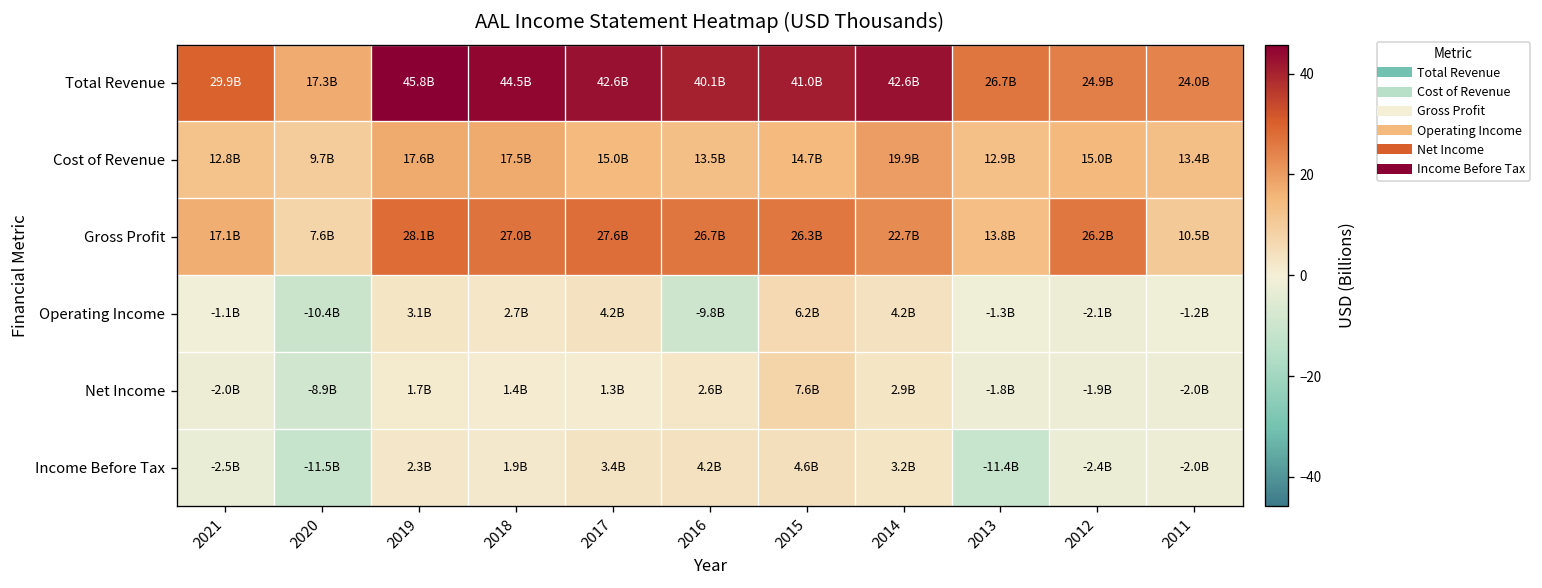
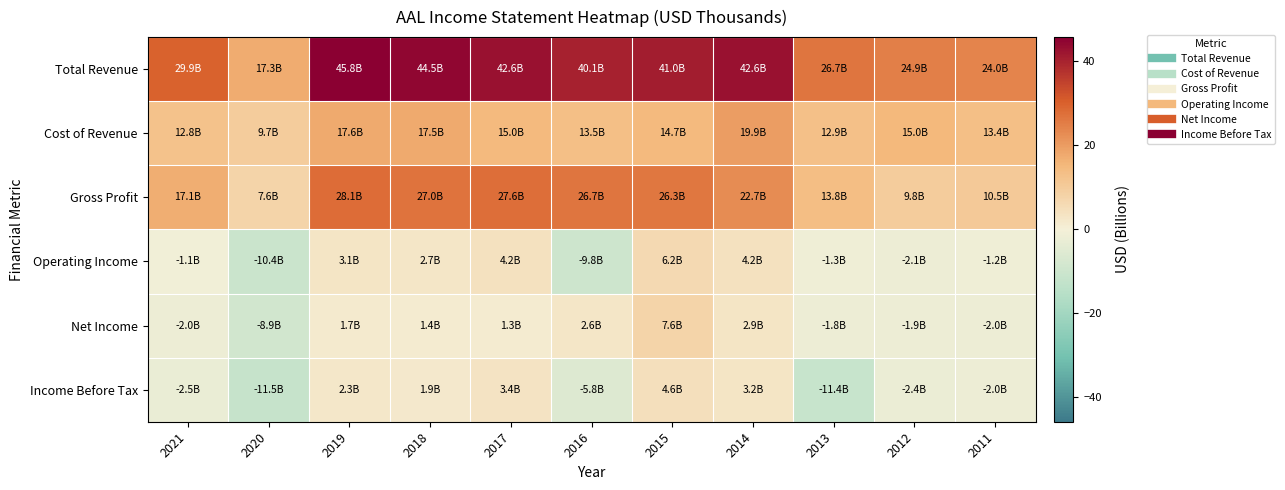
  {
    "Total Revenue": {
      "2021": "29.9B",
      "2020": "17.3B",
      "2019": "45.8B",
      "2018": "44.5B",
      "2017": "42.6B",
      "2016": "40.1B",
      "2015": "41.0B",
      "2014": "42.6B",
      "2013": "26.7B",
      "2012": "24.9B",
      "2011": "24.0B"
    },
    "Cost of Revenue": {
      "2021": "12.8B",
      "2020": "9.7B",
      "2019": "17.6B",
      "2018": "17.5B",
      "2017": "15.0B",
      "2016": "13.5B",
      "2015": "14.7B",
      "2014": "19.9B",
      "2013": "12.9B",
      "2012": "15.0B",
      "2011": "13.4B"
    },
    "Gross Profit": {
      "2021": "17.1B",
      "2020": "7.6B",
      "2019": "28.1B",
      "2018": "27.0B",
      "2017": "27.6B",
      "2016": "26.7B",
      "2015": "26.3B",
      "2014": "22.7B",
      "2013": "13.8B",
-     "2012": "26.2B",
+     "2012": "9.8B",
      "2011": "10.5B"
    },
    "Operating Income": {
      "2021": "-1.1B",
      "2020": "-10.4B",
      "2019": "3.1B",
      "2018": "2.7B",
      "2017": "4.2B",
      "2016": "-9.8B",
      "2015": "6.2B",
      "2014": "4.2B",
      "2013": "-1.3B",
      "2012": "-2.1B",
      "2011": "-1.2B"
    },
    "Net Income": {
      "2021": "-2.0B",
      "2020": "-8.9B",
      "2019": "1.7B",
      "2018": "1.4B",
      "2017": "1.3B",
      "2016": "2.6B",
      "2015": "7.6B",
      "2014": "2.9B",
      "2013": "-1.8B",
      "2012": "-1.9B",
      "2011": "-2.0B"
    },
    "Income Before Tax": {
      "2021": "-2.5B",
      "2020": "-11.5B",
      "2019": "2.3B",
      "2018": "1.9B",
      "2017": "3.4B",
-     "2016": "4.2B",
+     "2016": "-5.8B",
      "2015": "4.6B",
      "2014": "3.2B",
      "2013": "-11.4B",
      "2012": "-2.4B",
      "2011": "-2.0B"
    }
  }
